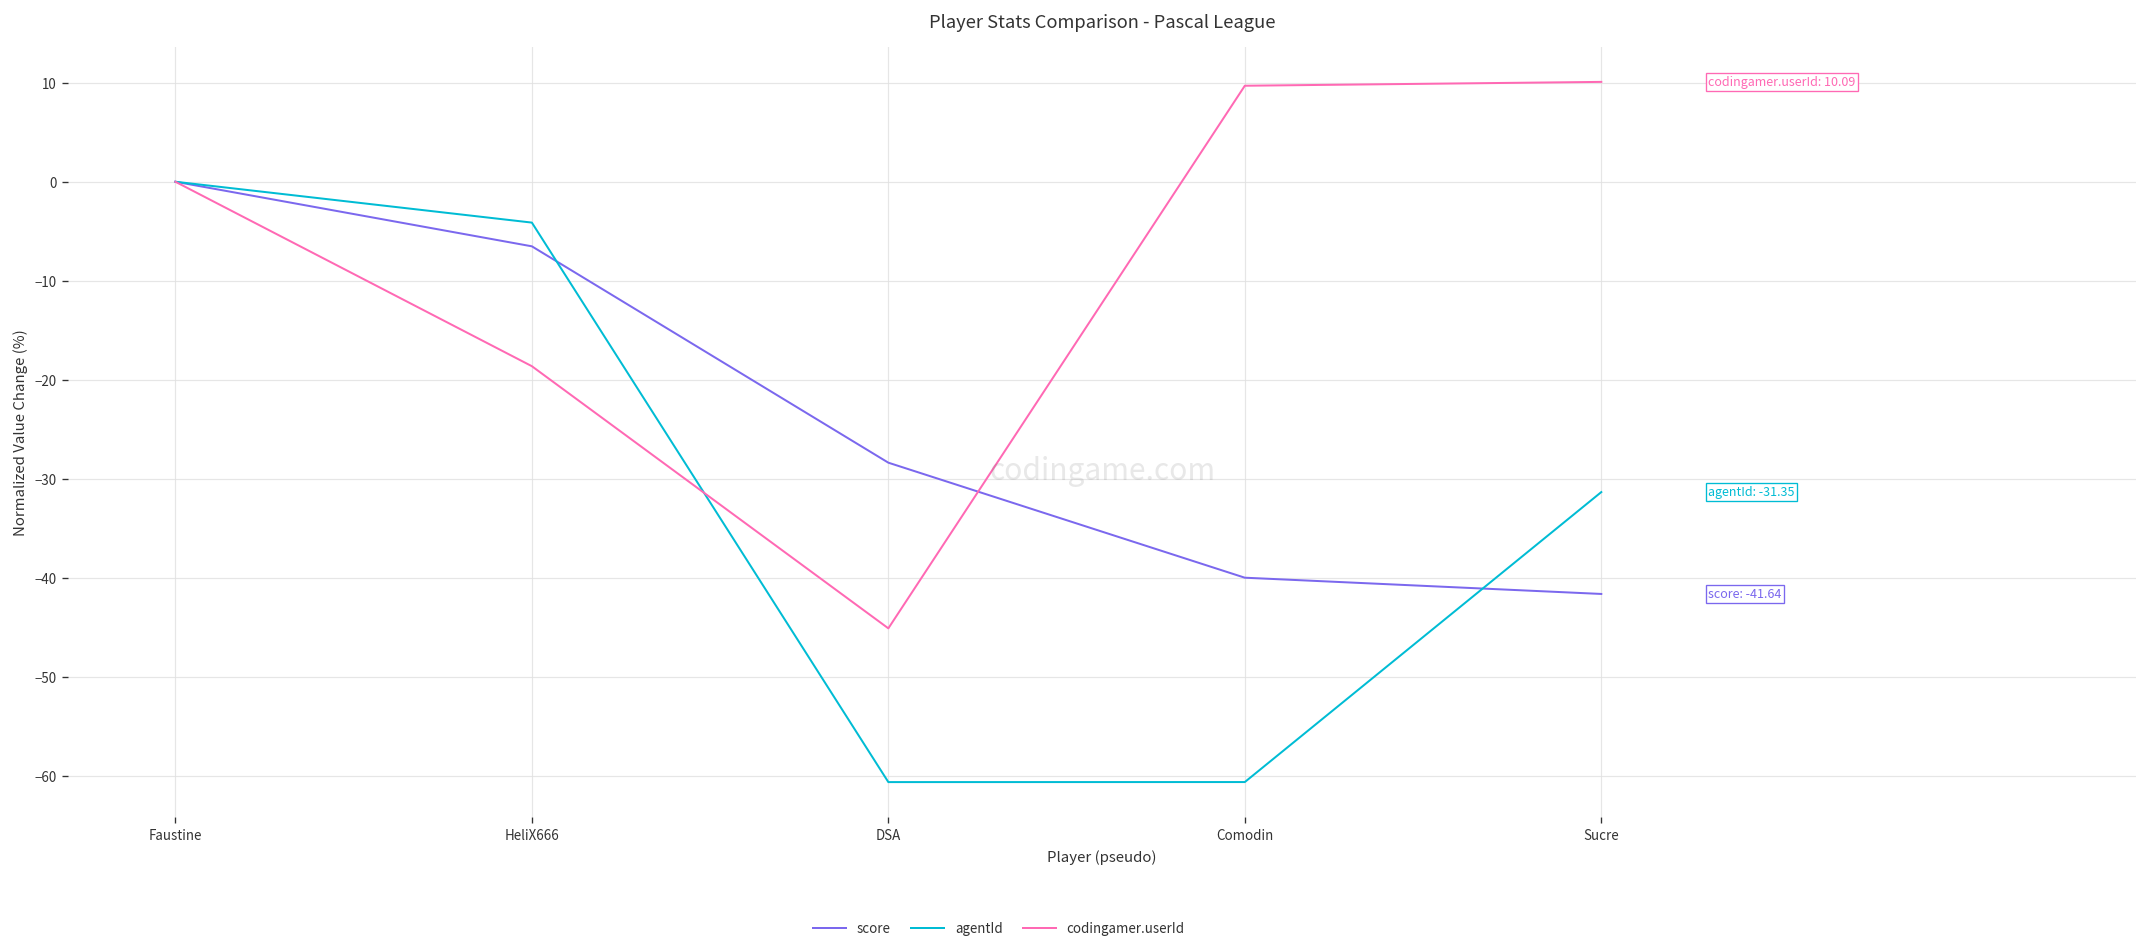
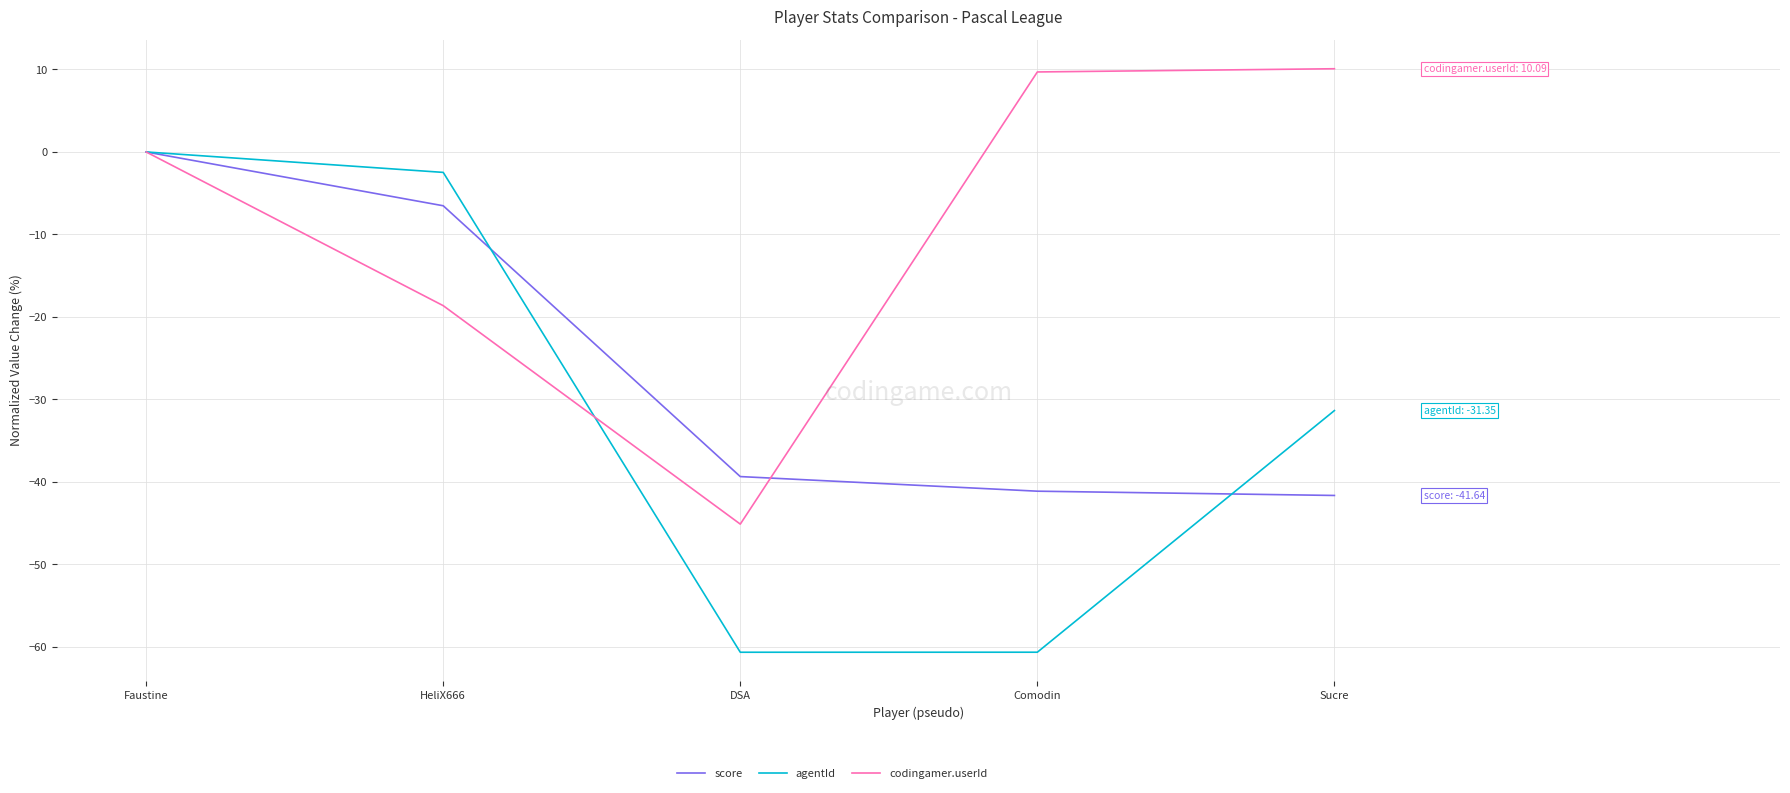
  {
    "score": {
      "HeliX666": -7,
-     "DSA": -28,
-     "Comodin": -40,
+     "DSA": -39,
+     "Comodin": -41,
      "Sucre": -42
    },
    "agentId": {
-     "HeliX666": -4,
+     "HeliX666": -2,
      "DSA": -61,
      "Comodin": -61,
      "Sucre": -31
    },
    "codingamer.userId": {
      "HeliX666": -19,
      "DSA": -45,
      "Comodin": 10,
      "Sucre": 10
    }
  }
